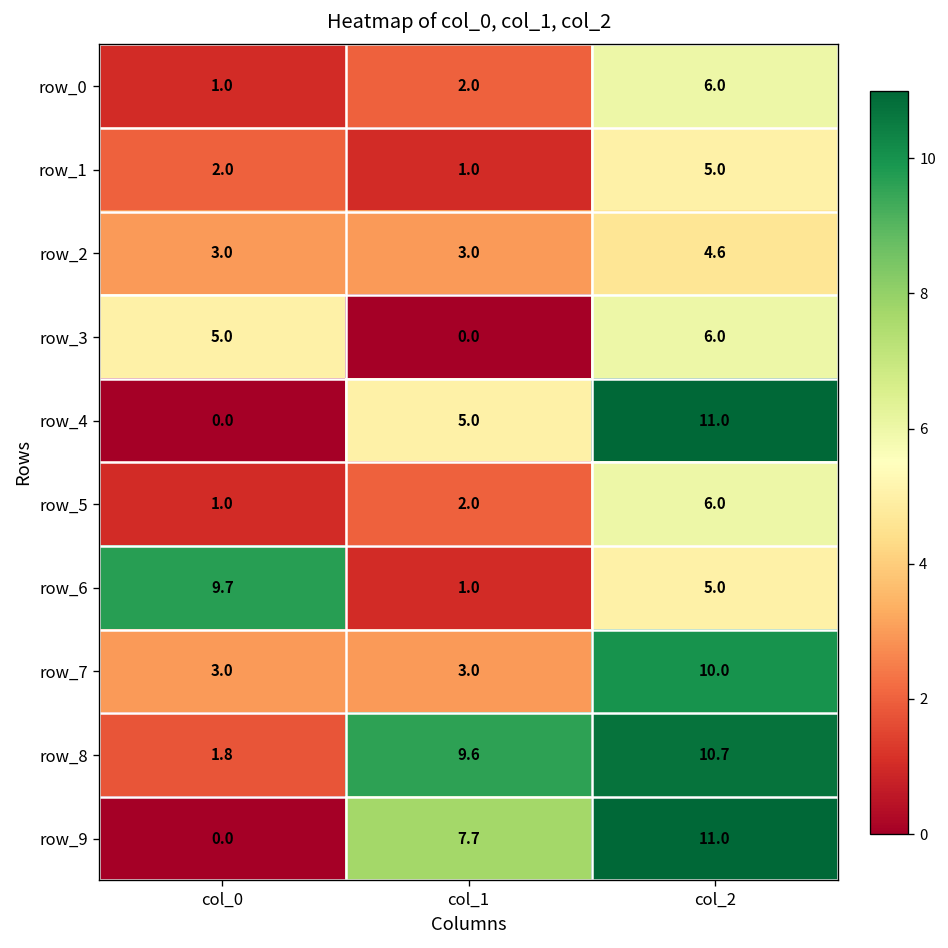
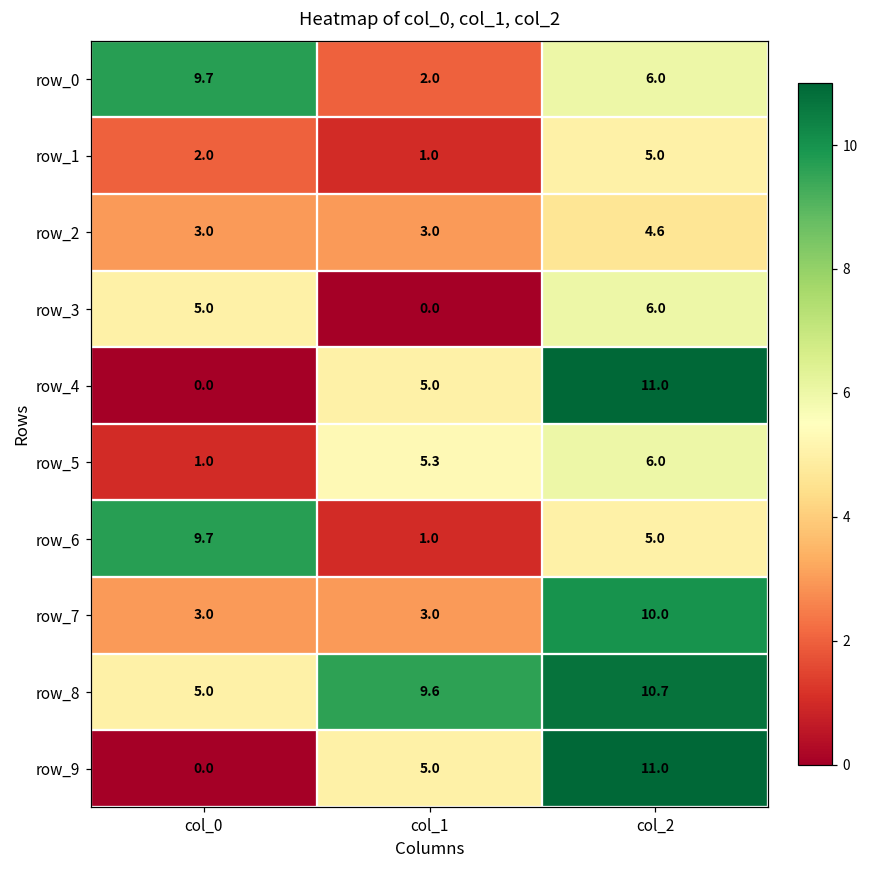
  {
    "row_0": {
-     "col_0": 1.0,
+     "col_0": 9.7,
      "col_1": 2.0,
      "col_2": 6.0
    },
    "row_1": {
      "col_0": 2.0,
      "col_1": 1.0,
      "col_2": 5.0
    },
    "row_2": {
      "col_0": 3.0,
      "col_1": 3.0,
      "col_2": 4.6
    },
    "row_3": {
      "col_0": 5.0,
      "col_1": 0.0,
      "col_2": 6.0
    },
    "row_4": {
      "col_0": 0.0,
      "col_1": 5.0,
      "col_2": 11.0
    },
    "row_5": {
      "col_0": 1.0,
-     "col_1": 2.0,
+     "col_1": 5.3,
      "col_2": 6.0
    },
    "row_6": {
      "col_0": 9.7,
      "col_1": 1.0,
      "col_2": 5.0
    },
    "row_7": {
      "col_0": 3.0,
      "col_1": 3.0,
      "col_2": 10.0
    },
    "row_8": {
-     "col_0": 1.8,
+     "col_0": 5.0,
      "col_1": 9.6,
      "col_2": 10.7
    },
    "row_9": {
      "col_0": 0.0,
-     "col_1": 7.7,
+     "col_1": 5.0,
      "col_2": 11.0
    }
  }
